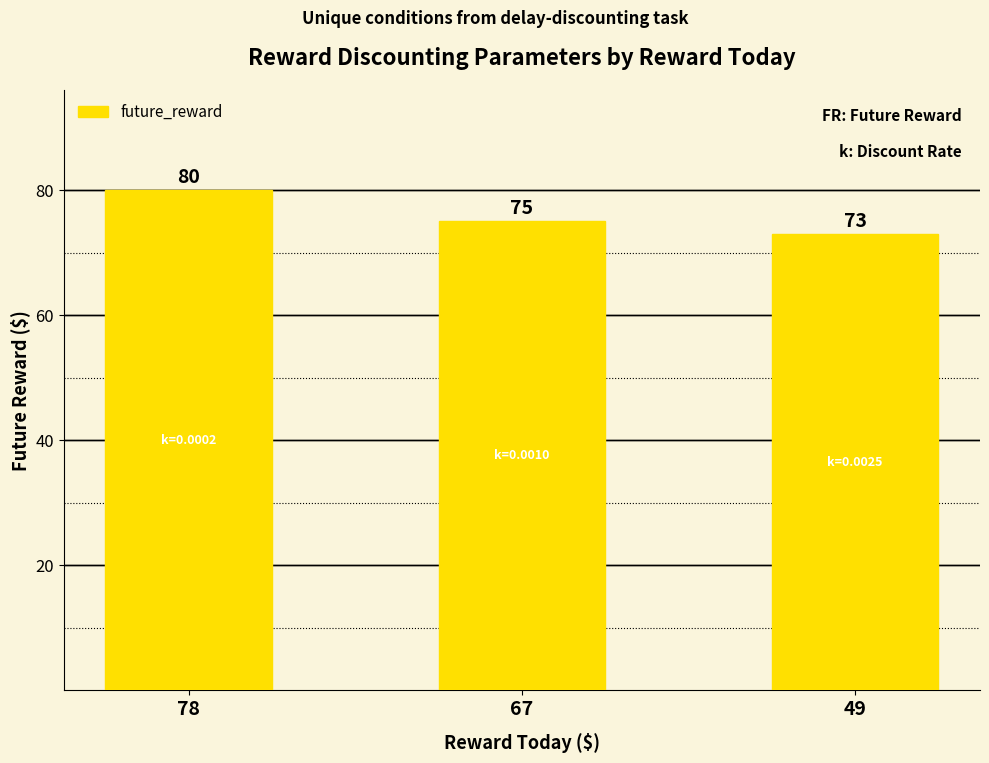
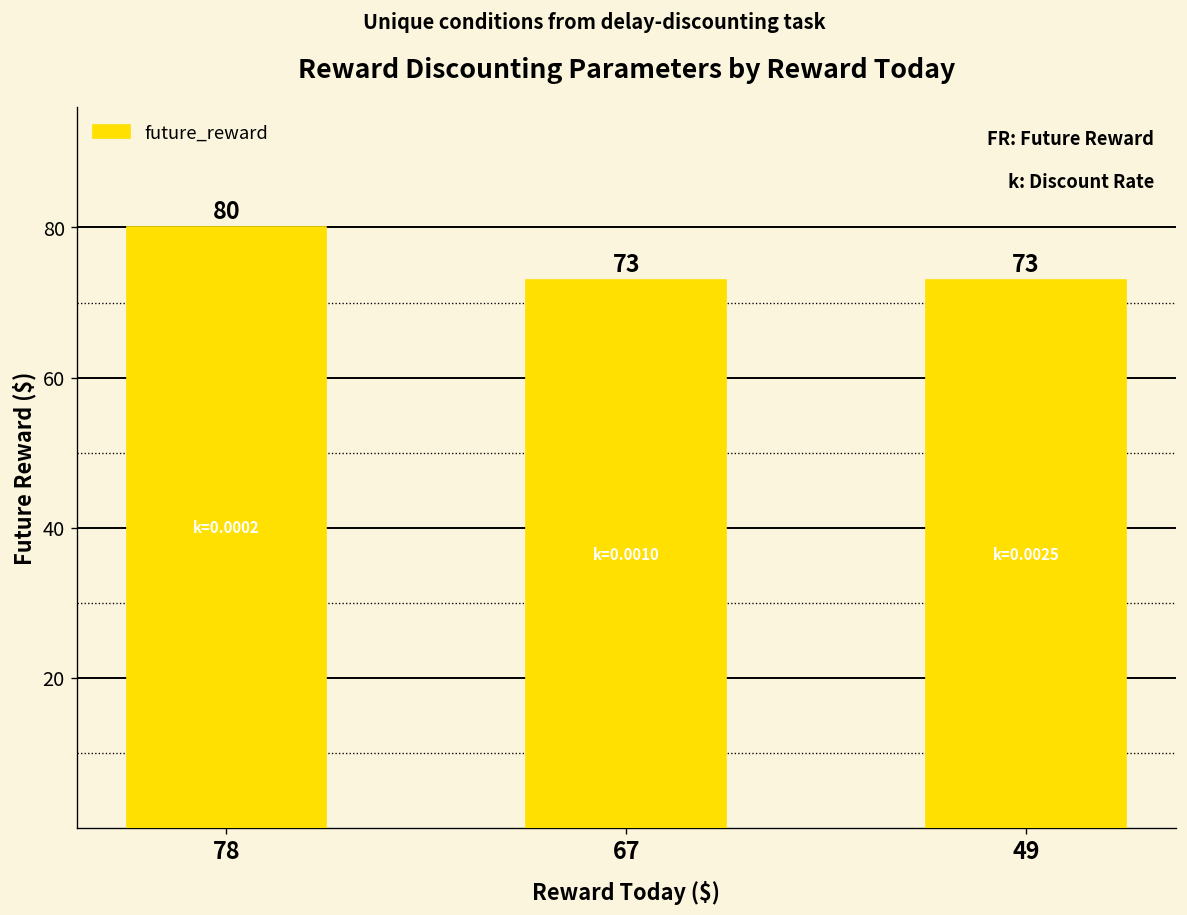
  {
    "78": 80,
-   "67": 75,
+   "67": 73,
    "49": 73
  }
